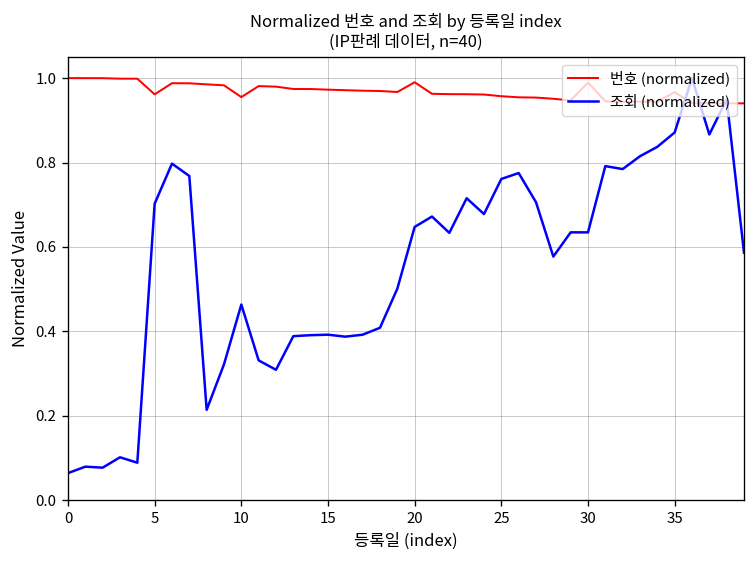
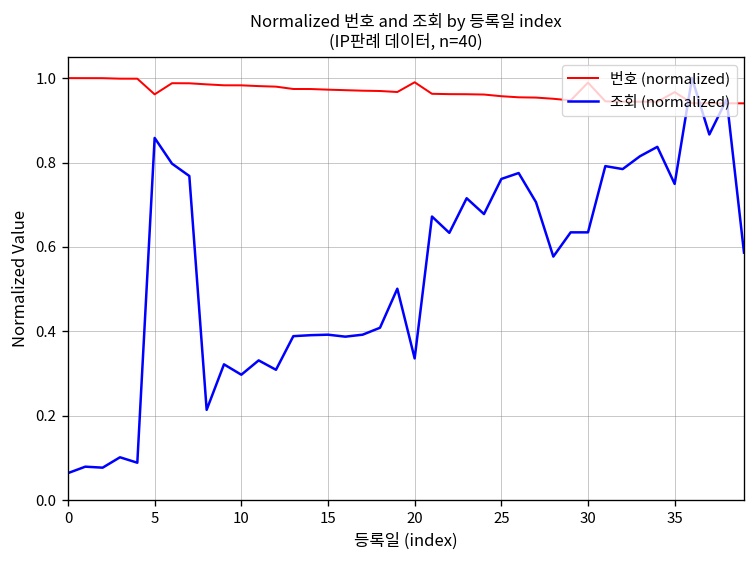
  {
    "번호 (normalized)": {
      "0": 1.00,
      "5": 0.96,
-     "10": 0.96,
+     "10": 0.98,
      "15": 0.97,
      "20": 0.99,
      "25": 0.96
    },
    "조회 (normalized)": {
      "0": 0.06,
-     "5": 0.70,
-     "10": 0.46,
+     "5": 0.86,
+     "10": 0.30,
      "15": 0.39,
-     "20": 0.65,
+     "20": 0.34,
      "25": 0.76,
      "30": 0.63,
-     "35": 0.87
+     "35": 0.75
    }
  }
